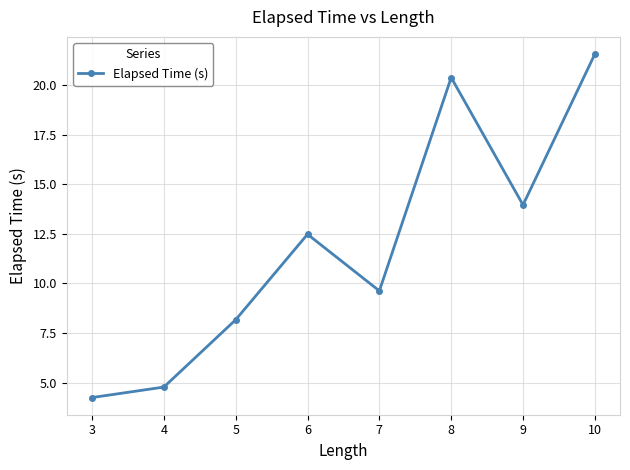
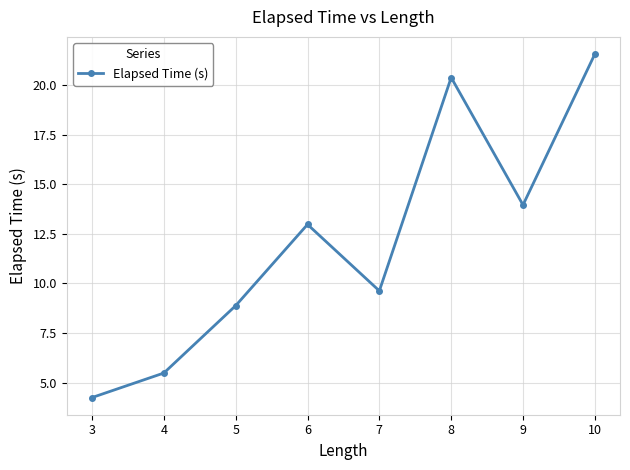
  {
    "3": 4.3,
-   "4": 4.8,
-   "5": 8.2,
-   "6": 12.5,
+   "4": 5.5,
+   "5": 8.9,
+   "6": 13.0,
    "7": 9.6,
    "8": 20.4,
    "9": 14.0,
    "10": 21.6
  }
